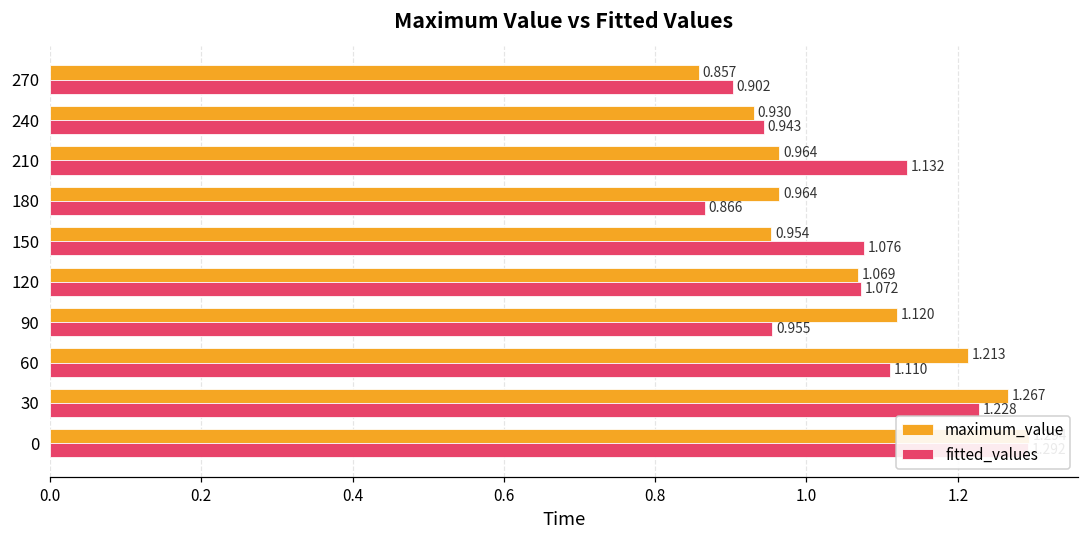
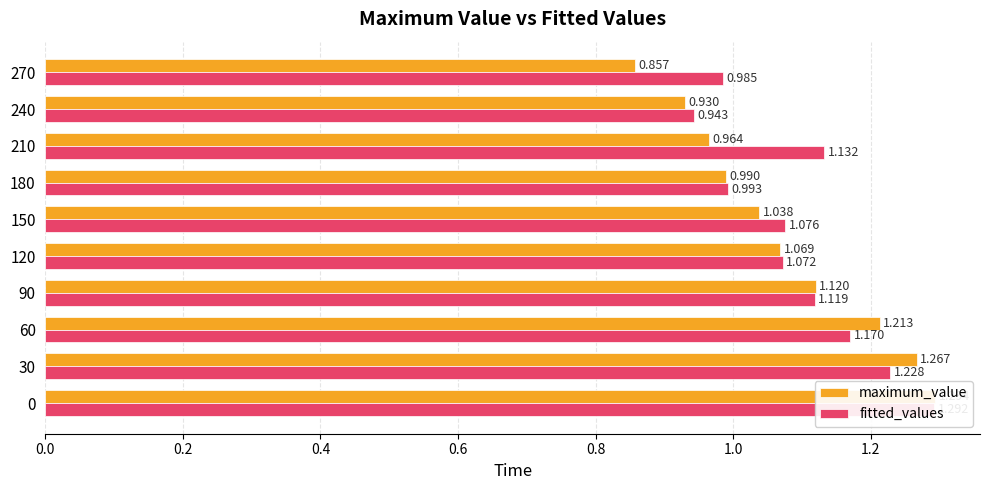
  {
    "maximum_value": {
      "270": 0.857,
      "240": 0.930,
      "210": 0.964,
-     "180": 0.964,
-     "150": 0.954,
+     "180": 0.990,
+     "150": 1.038,
      "120": 1.069,
      "90": 1.120,
      "60": 1.213,
      "30": 1.267
    },
    "fitted_values": {
-     "270": 0.902,
+     "270": 0.985,
      "240": 0.943,
      "210": 1.132,
-     "180": 0.866,
+     "180": 0.993,
      "150": 1.076,
      "120": 1.072,
-     "90": 0.955,
-     "60": 1.110,
+     "90": 1.119,
+     "60": 1.170,
      "30": 1.228
    }
  }
